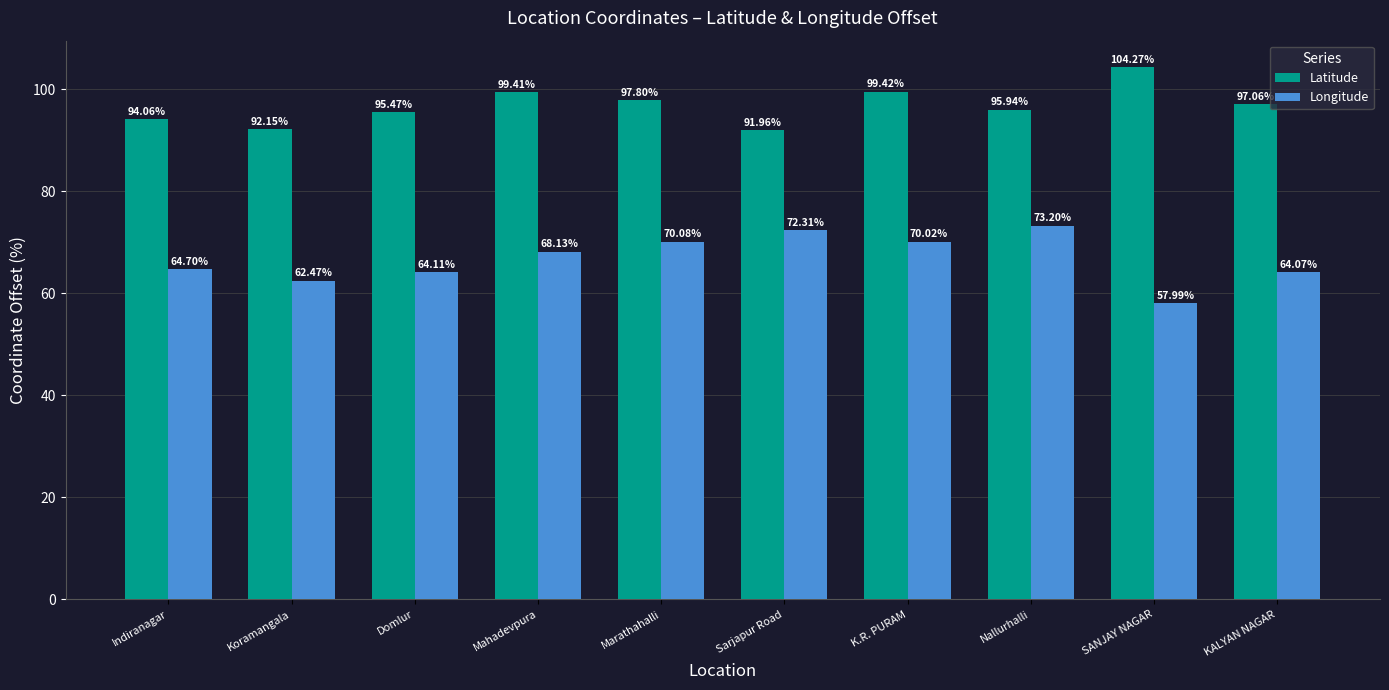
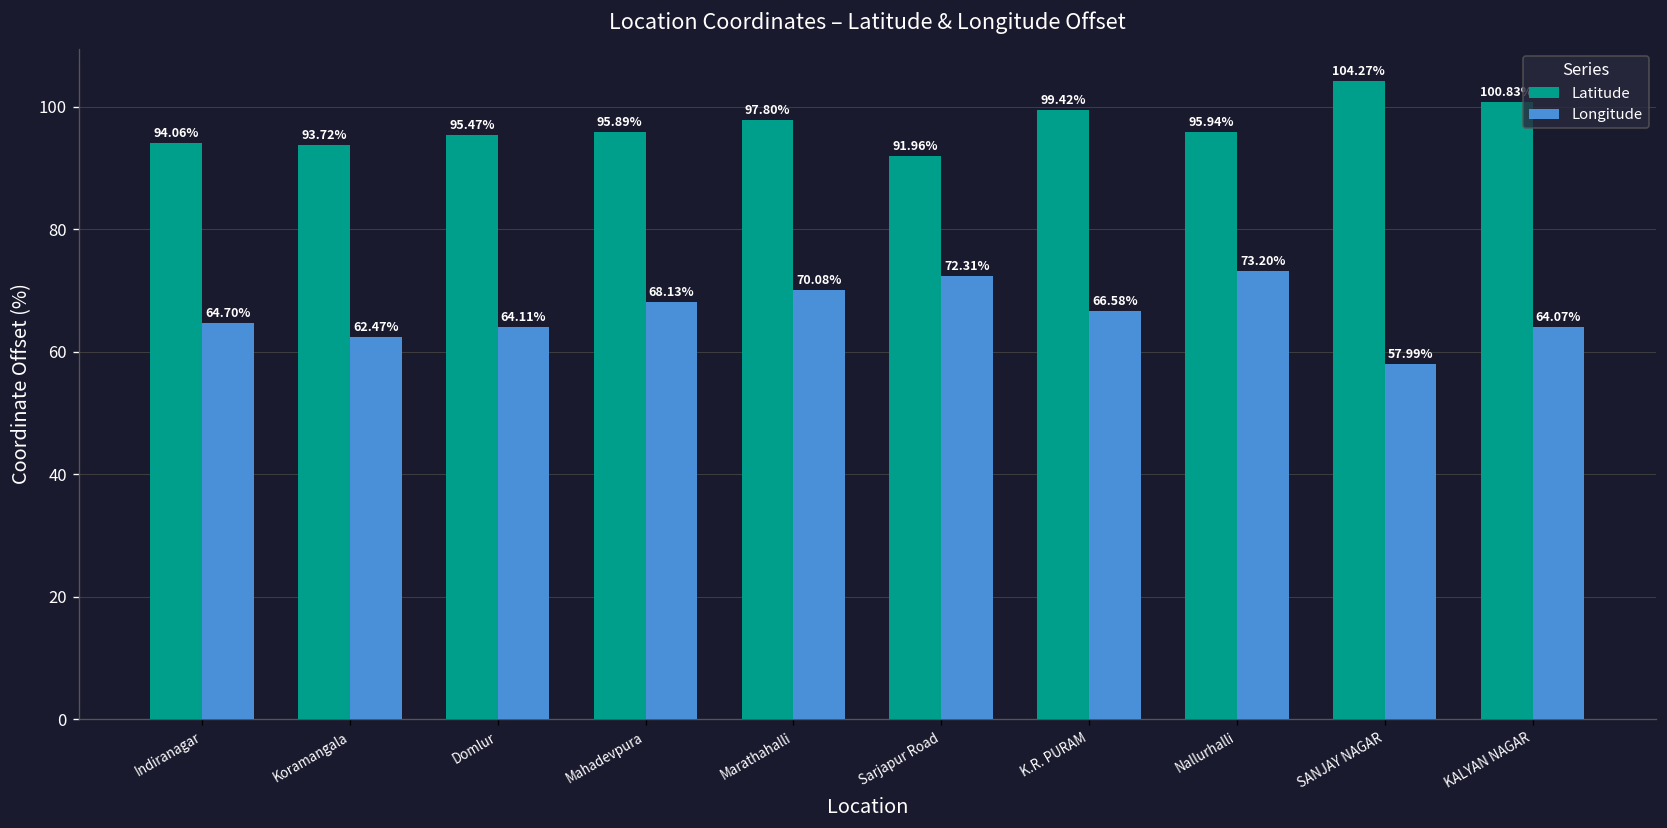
  {
    "Latitude": {
      "Indiranagar": "94.06%",
-     "Koramangala": "92.15%",
+     "Koramangala": "93.72%",
      "Domlur": "95.47%",
-     "Mahadevpura": "99.41%",
+     "Mahadevpura": "95.89%",
      "Marathahalli": "97.80%",
      "Sarjapur Road": "91.96%",
      "K.R. PURAM": "99.42%",
      "Nallurhalli": "95.94%",
      "SANJAY NAGAR": "104.27%",
-     "KALYAN NAGAR": "97"
+     "KALYAN NAGAR": "101"
    },
    "Longitude": {
      "Indiranagar": "64.70%",
      "Koramangala": "62.47%",
      "Domlur": "64.11%",
      "Mahadevpura": "68.13%",
      "Marathahalli": "70.08%",
      "Sarjapur Road": "72.31%",
-     "K.R. PURAM": "70.02%",
+     "K.R. PURAM": "66.58%",
      "Nallurhalli": "73.20%",
      "SANJAY NAGAR": "57.99%",
      "KALYAN NAGAR": "64.07%"
    }
  }
